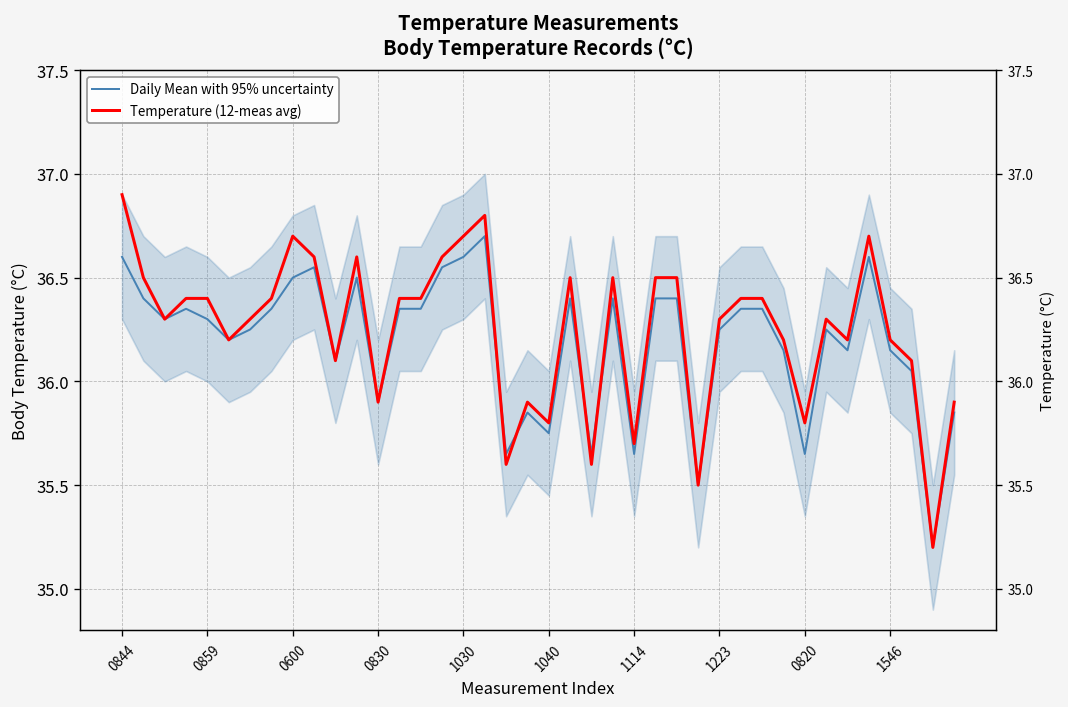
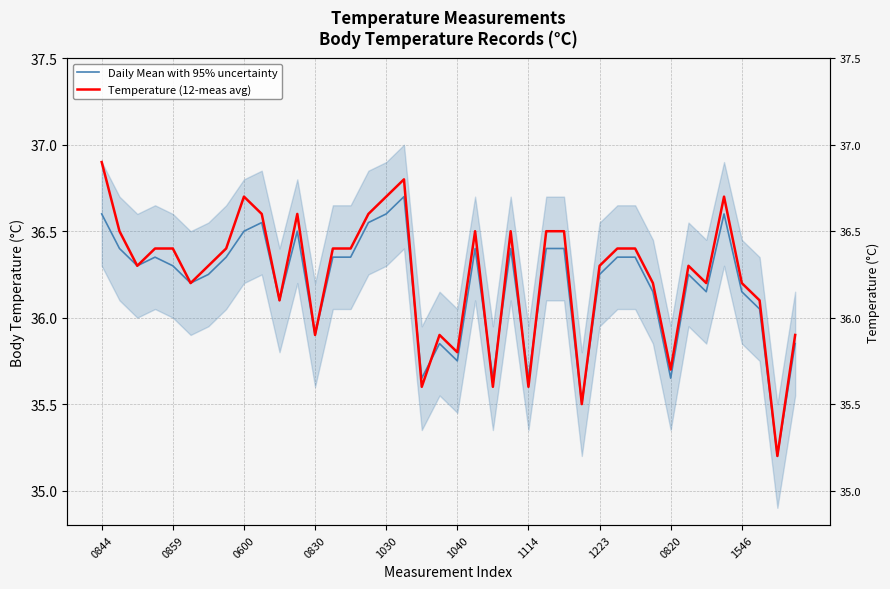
  {
    "Temperature (12-meas avg)": {
      "0600": 36.7,
-     "1114": 35.7,
-     "0820": 35.8
+     "1114": 35.6,
+     "0820": 35.7
    }
  }
